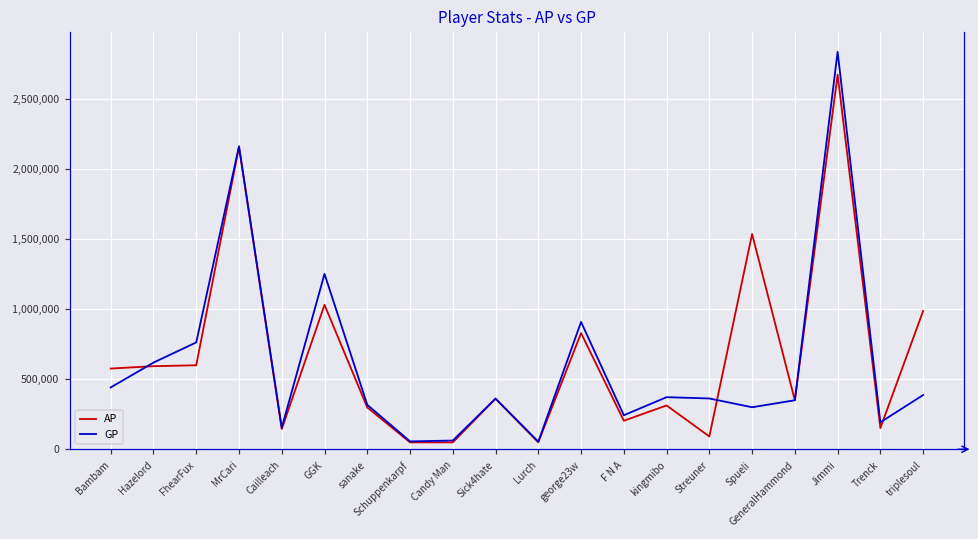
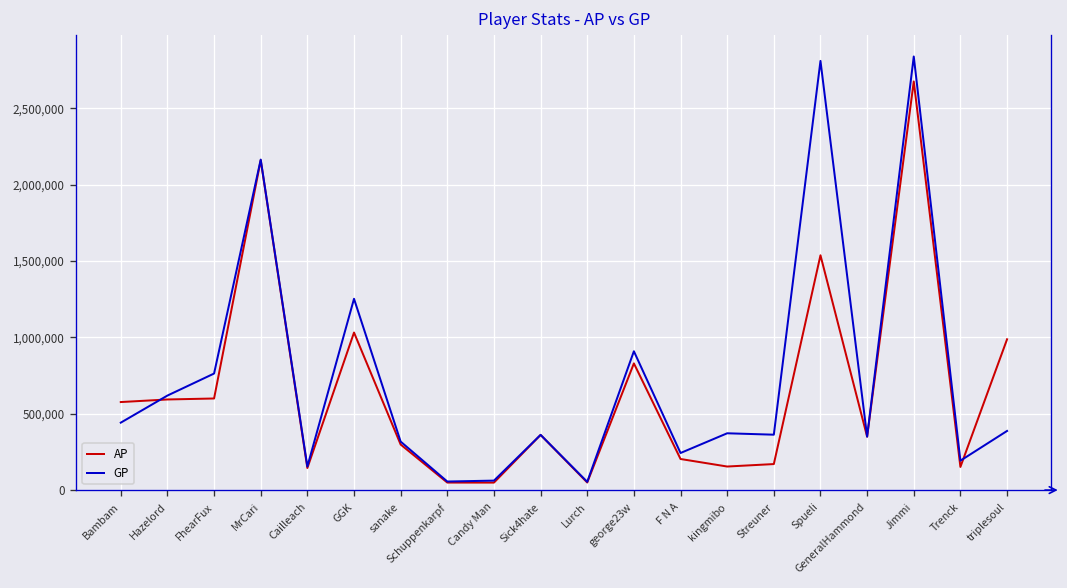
  {
    "AP": {
      "Bambam": "580,000",
      "Hazelord": "590,000",
      "FhearFux": "600,000",
      "GGK": "1,030,000",
      "george23w": "830,000",
      "F N A": "200,000",
-     "kingmibo": "310,000",
-     "Streuner": "90,000",
+     "kingmibo": "150,000",
+     "Streuner": "170,000",
      "Spueli": "1,540,000",
      "Jimmi": "2,680,000",
      "Trenck": "150,000",
      "triplesoul": "990,000"
    },
    "GP": {
      "Bambam": "440,000",
      "Hazelord": "620,000",
      "FhearFux": "760,000",
      "GGK": "1,250,000",
      "george23w": "910,000",
      "F N A": "240,000",
      "kingmibo": "370,000",
      "Streuner": "360,000",
-     "Spueli": "300,000",
+     "Spueli": "2,810,000",
      "Jimmi": "2,840,000",
      "Trenck": "190,000",
      "triplesoul": "390,000"
    }
  }
